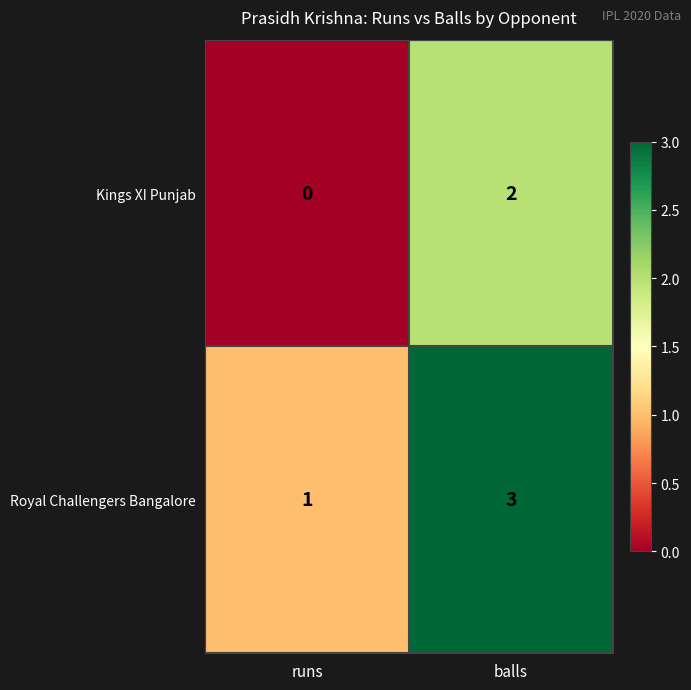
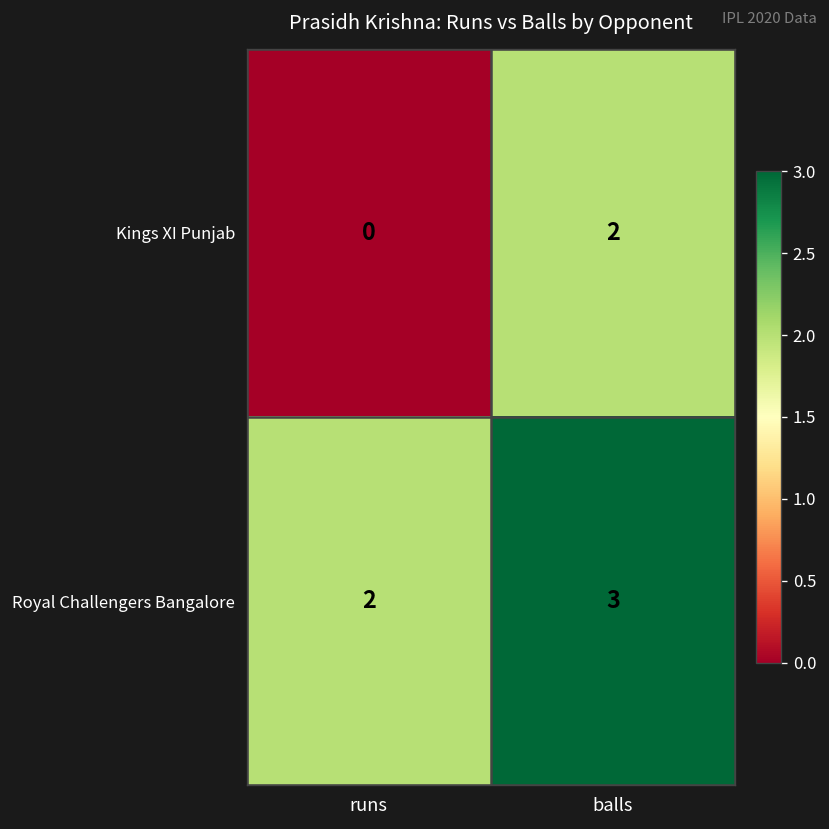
  {
    "Kings XI Punjab": {
      "runs": 0,
      "balls": 2
    },
    "Royal Challengers Bangalore": {
-     "runs": 1,
+     "runs": 2,
      "balls": 3
    }
  }
